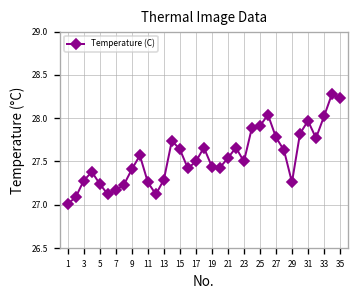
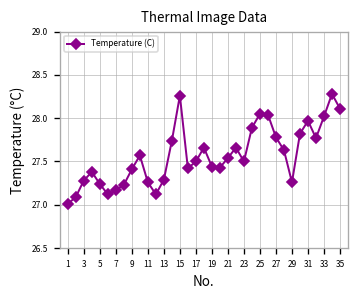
  {
    "1": 27.0,
    "3": 27.3,
    "5": 27.2,
    "7": 27.2,
    "9": 27.4,
    "11": 27.3,
    "13": 27.3,
-   "15": 27.6,
+   "15": 28.3,
    "17": 27.5,
    "19": 27.4,
    "21": 27.5,
    "23": 27.5,
-   "25": 27.9,
+   "25": 28.1,
    "27": 27.8,
    "29": 27.3,
    "31": 28.0,
    "33": 28.0,
-   "35": 28.2
+   "35": 28.1
  }
